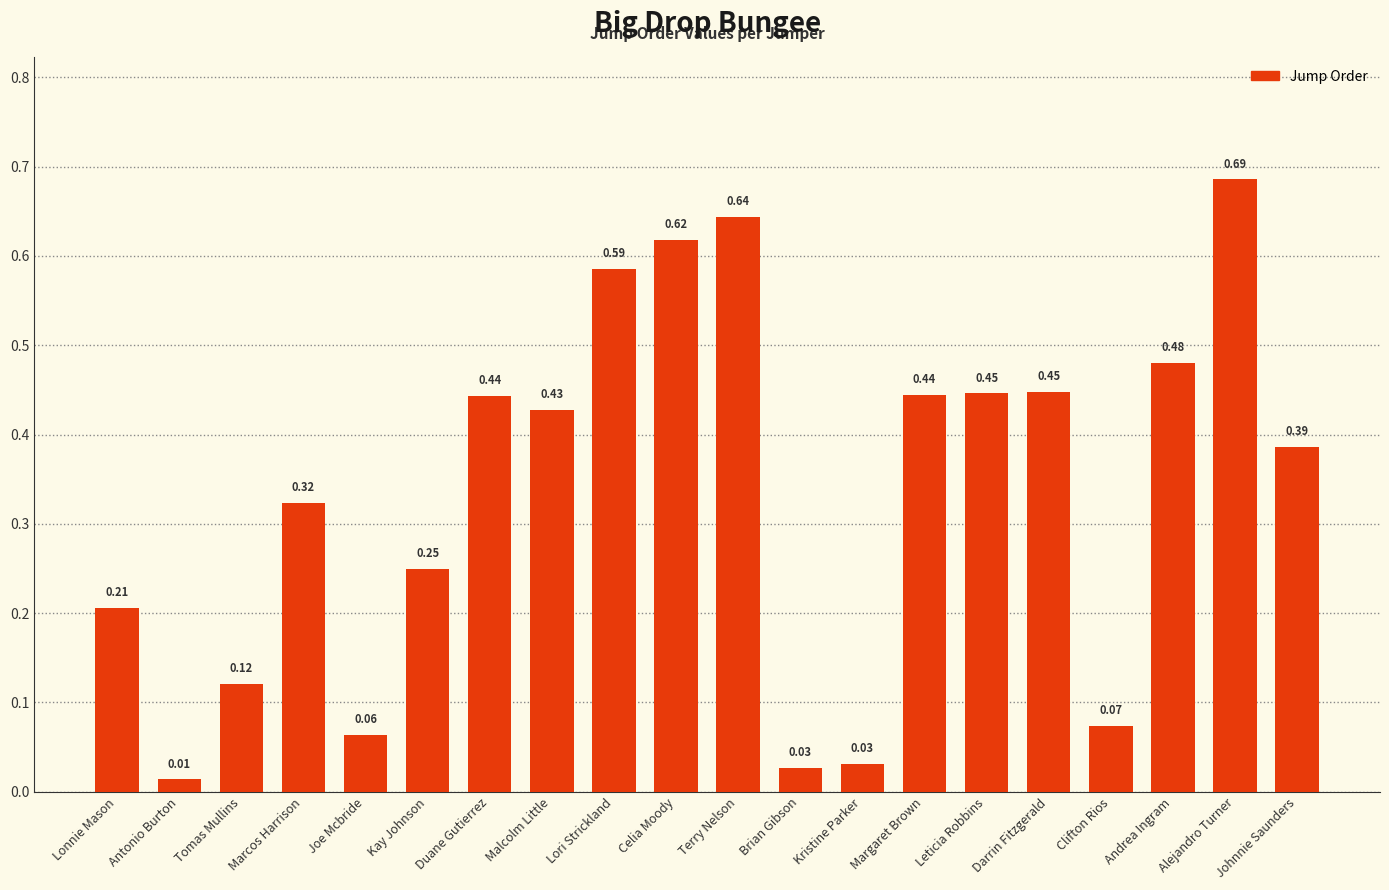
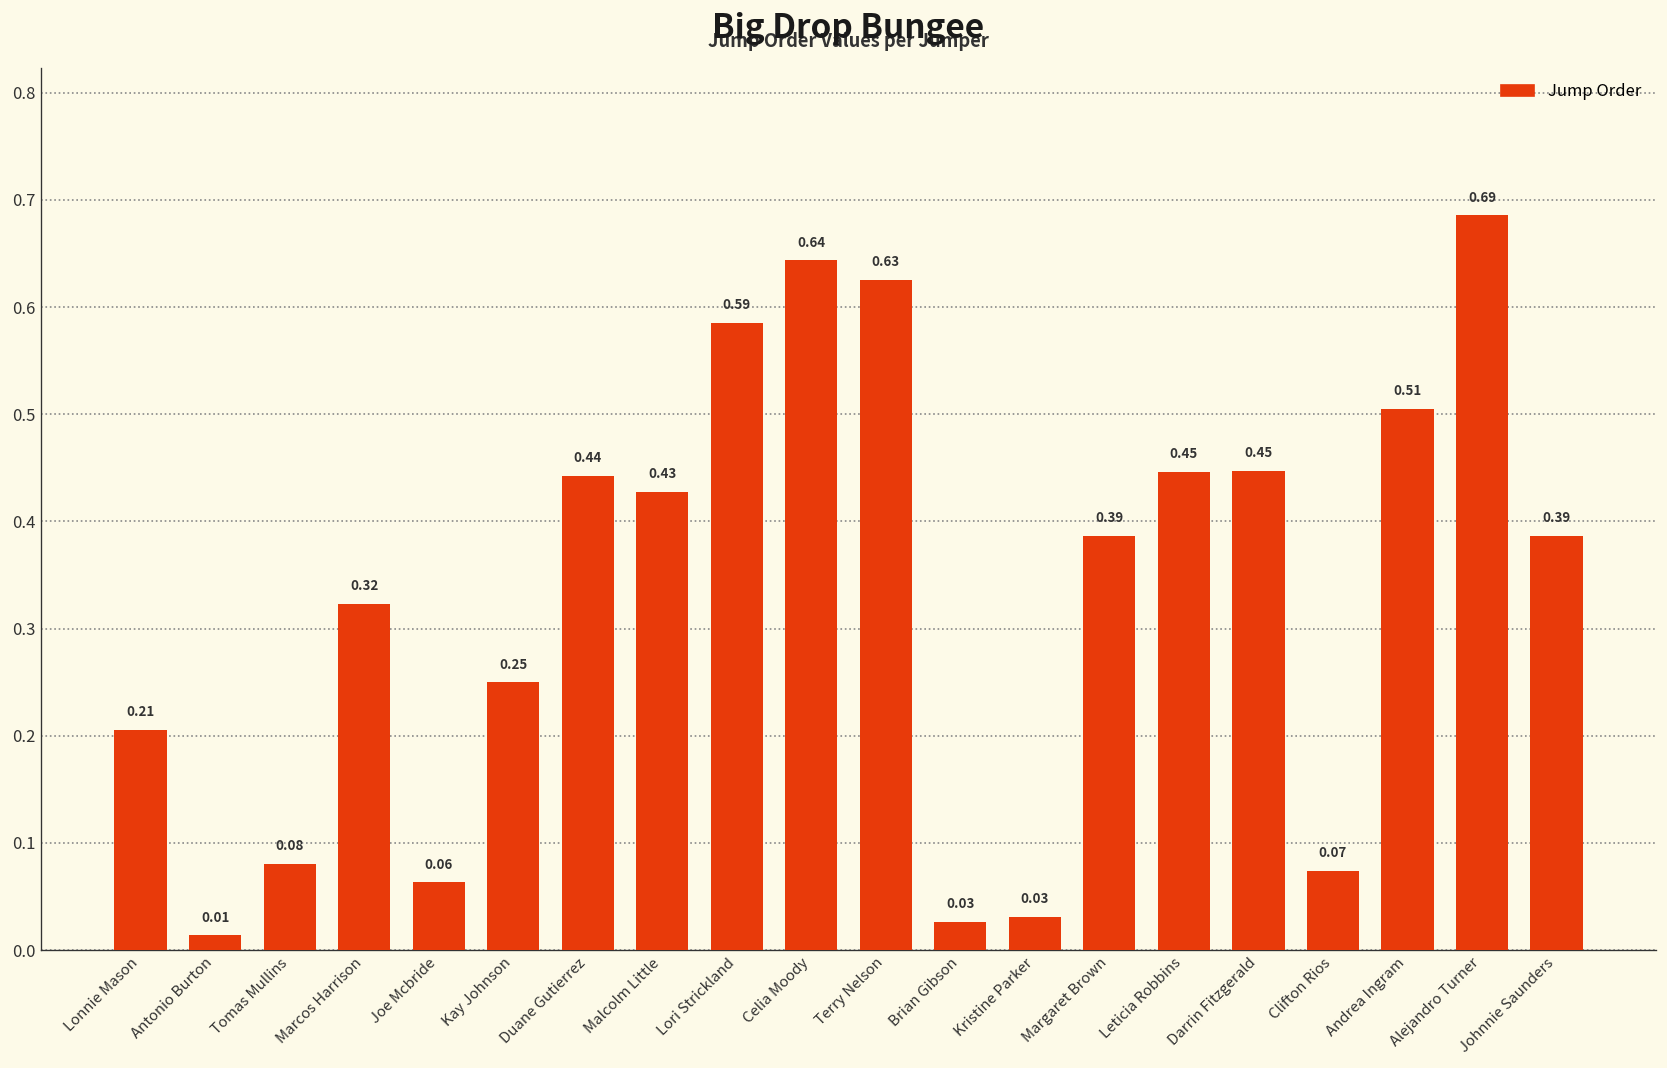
  {
    "Lonnie Mason": 0.21,
    "Antonio Burton": 0.01,
-   "Tomas Mullins": 0.12,
+   "Tomas Mullins": 0.08,
    "Marcos Harrison": 0.32,
    "Joe Mcbride": 0.06,
    "Kay Johnson": 0.25,
    "Duane Gutierrez": 0.44,
    "Malcolm Little": 0.43,
    "Lori Strickland": 0.59,
-   "Celia Moody": 0.62,
-   "Terry Nelson": 0.64,
+   "Celia Moody": 0.64,
+   "Terry Nelson": 0.63,
    "Brian Gibson": 0.03,
    "Kristine Parker": 0.03,
-   "Margaret Brown": 0.44,
+   "Margaret Brown": 0.39,
    "Leticia Robbins": 0.45,
    "Darrin Fitzgerald": 0.45,
    "Clifton Rios": 0.07,
-   "Andrea Ingram": 0.48,
+   "Andrea Ingram": 0.51,
    "Alejandro Turner": 0.69,
    "Johnnie Saunders": 0.39
  }
